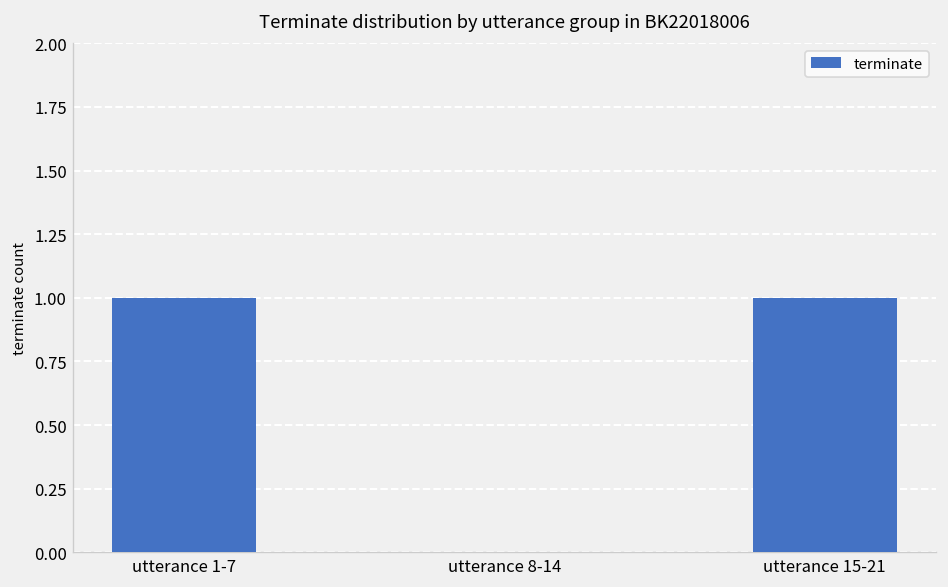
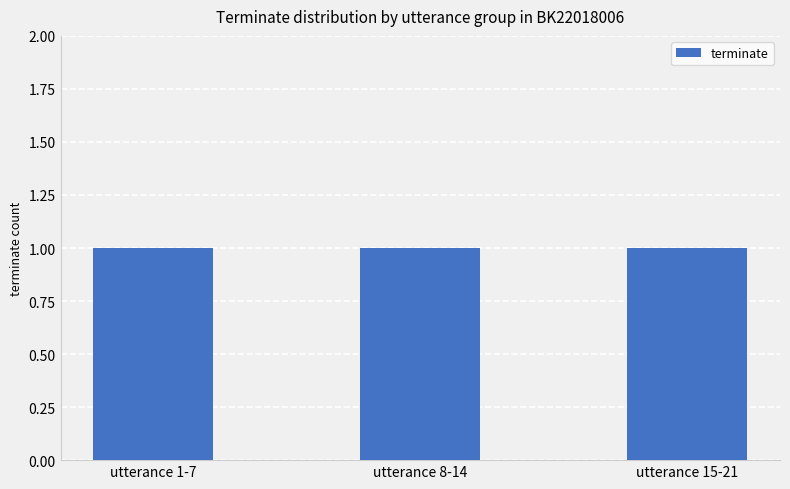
  {
    "utterance 1-7": 1,
-   "utterance 8-14": 0,
+   "utterance 8-14": 1,
    "utterance 15-21": 1
  }
